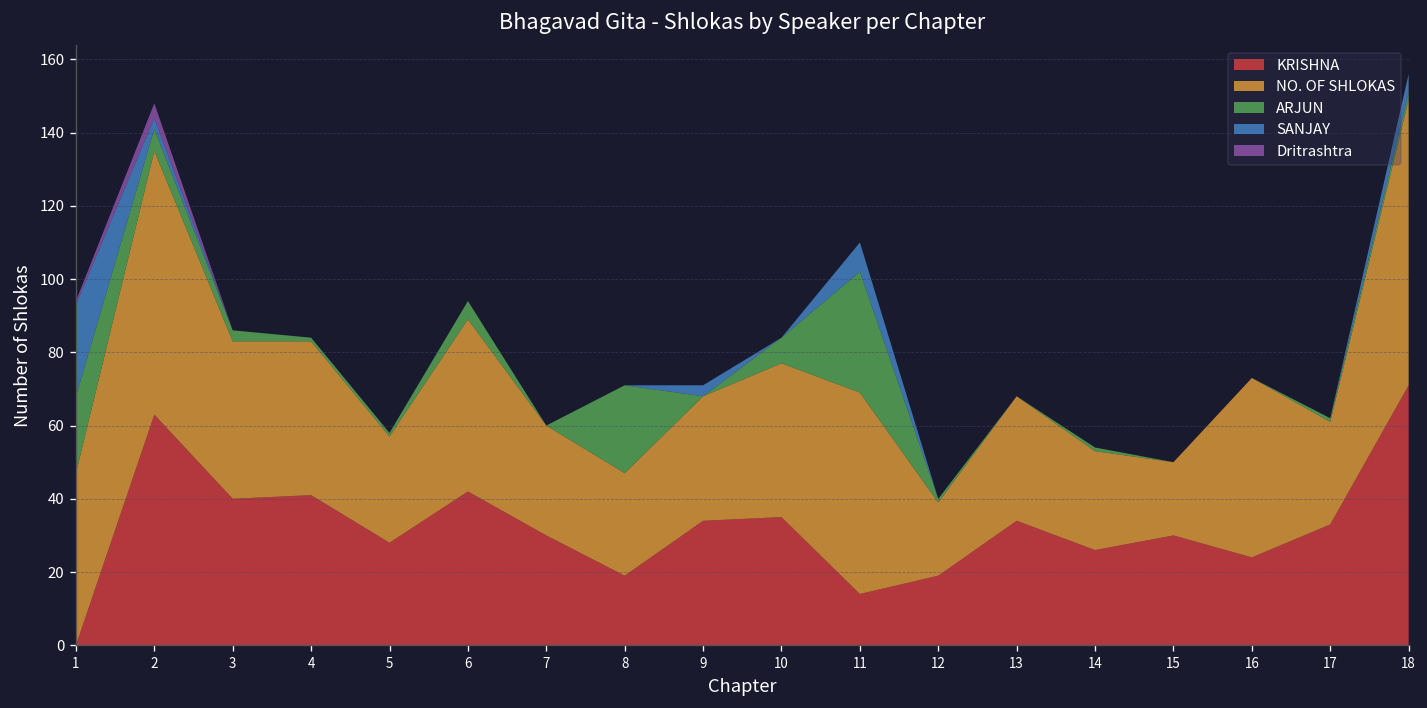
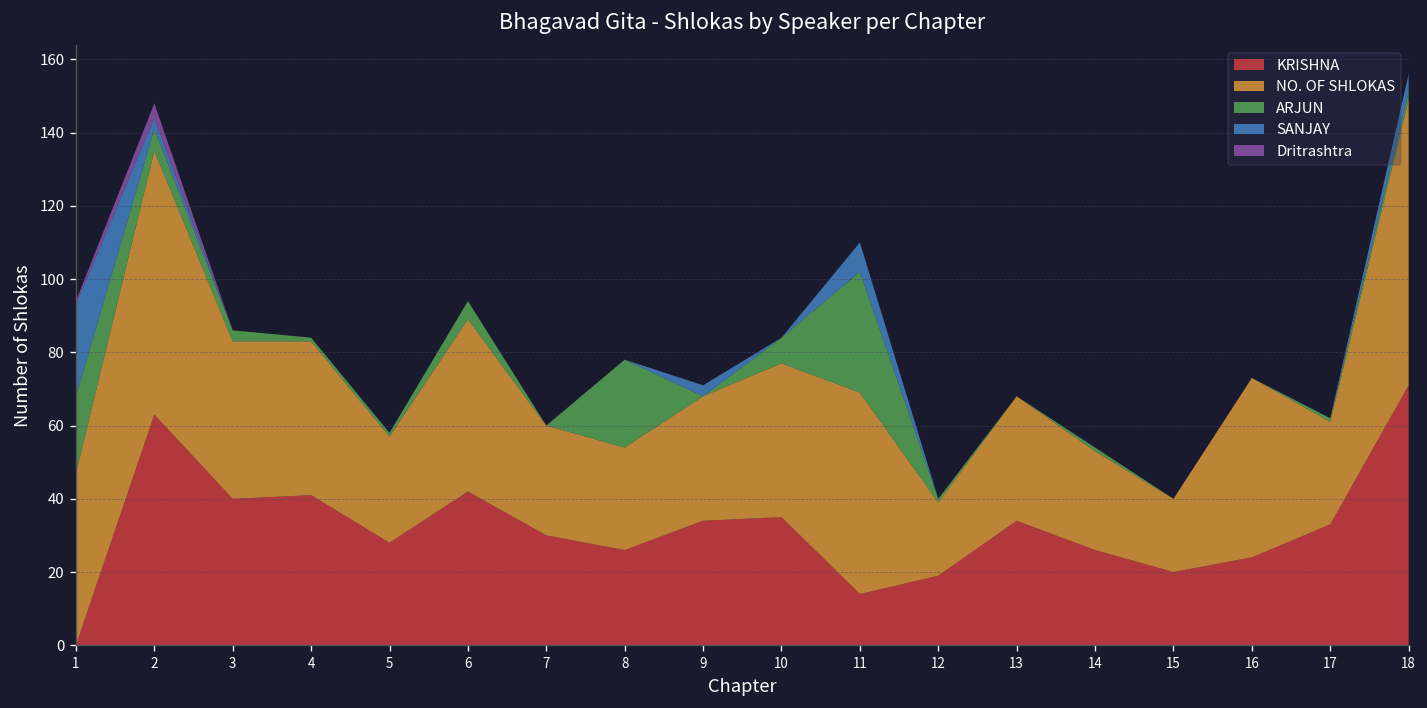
  {
    "KRISHNA": {
      "1": 0,
      "2": 63,
      "3": 40,
      "4": 41,
      "5": 28,
      "6": 42,
      "7": 30,
-     "8": 19,
+     "8": 26,
      "9": 34,
      "10": 35,
      "11": 14,
      "12": 19,
      "13": 34,
      "14": 26,
-     "15": 30,
+     "15": 20,
      "16": 24,
      "17": 33,
      "18": 71
    },
    "NO. OF SHLOKAS": {
      "1": 47,
      "2": 72,
      "3": 43,
      "4": 42,
      "5": 29,
      "6": 47,
      "8": 28,
      "10": 42,
      "11": 55,
      "12": 20,
      "14": 27,
      "17": 28,
      "18": 78
    },
    "ARJUN": {
      "1": 21,
      "2": 6,
      "11": 33,
      "18": 2
    },
    "SANJAY": {
      "1": 25,
      "2": 3
    },
    "Dritrashtra": {
      "1": 1,
      "2": 4
    }
  }
